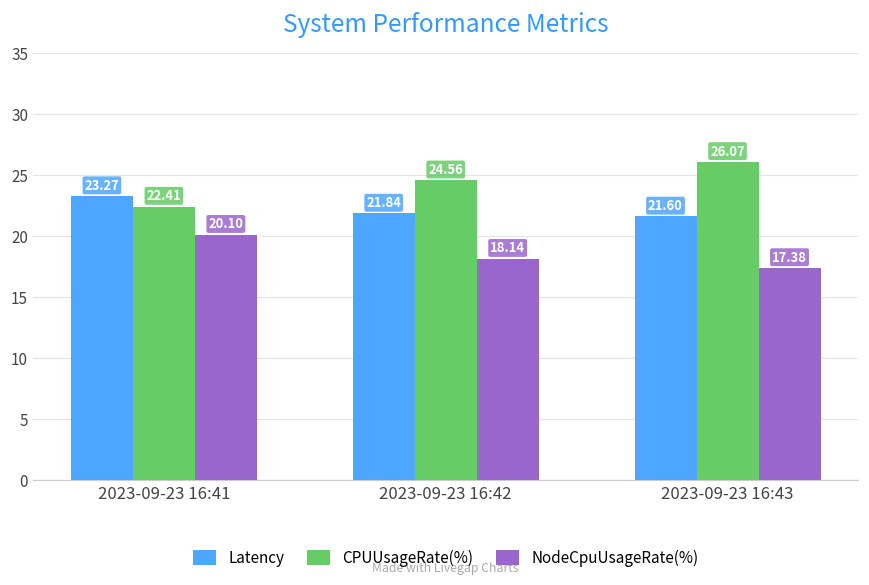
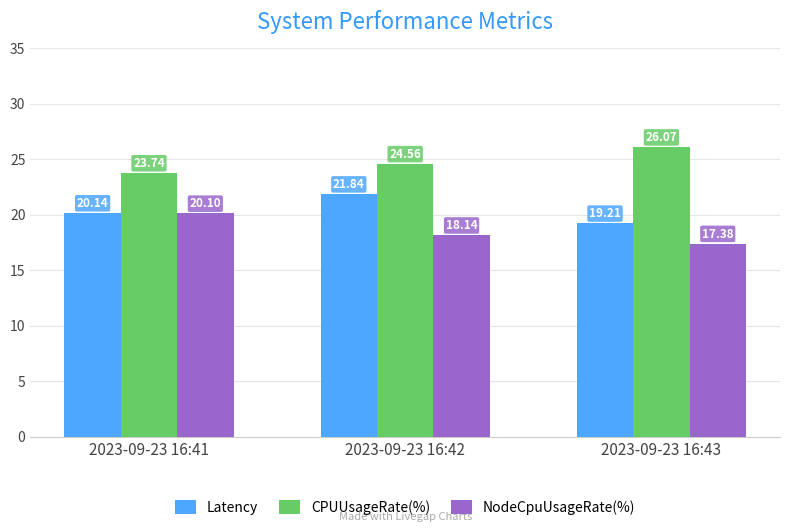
  {
    "Latency": {
-     "2023-09-23 16:41": 23.27,
-     "2023-09-23 16:43": 21.60
+     "2023-09-23 16:41": 20.14,
+     "2023-09-23 16:43": 19.21
    },
    "CPUUsageRate(%)": {
-     "2023-09-23 16:41": 22.41
+     "2023-09-23 16:41": 23.74
    }
  }
